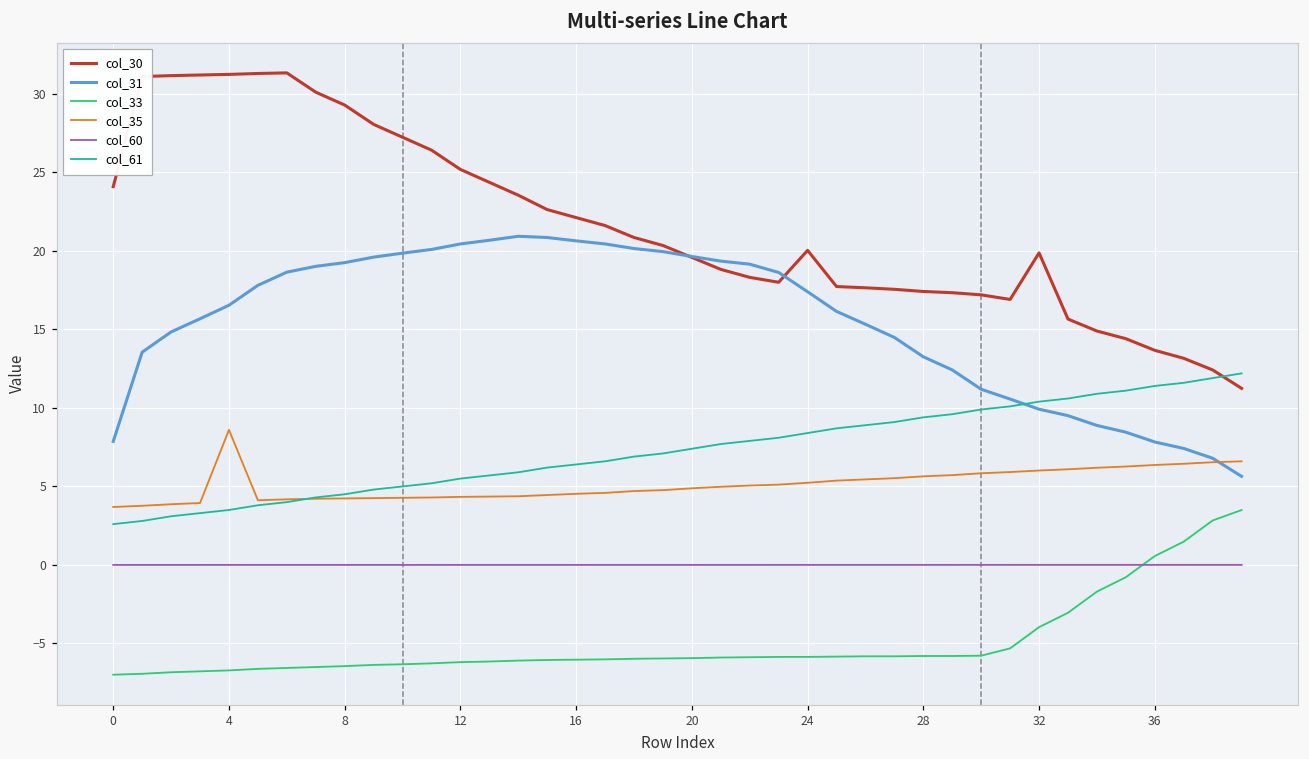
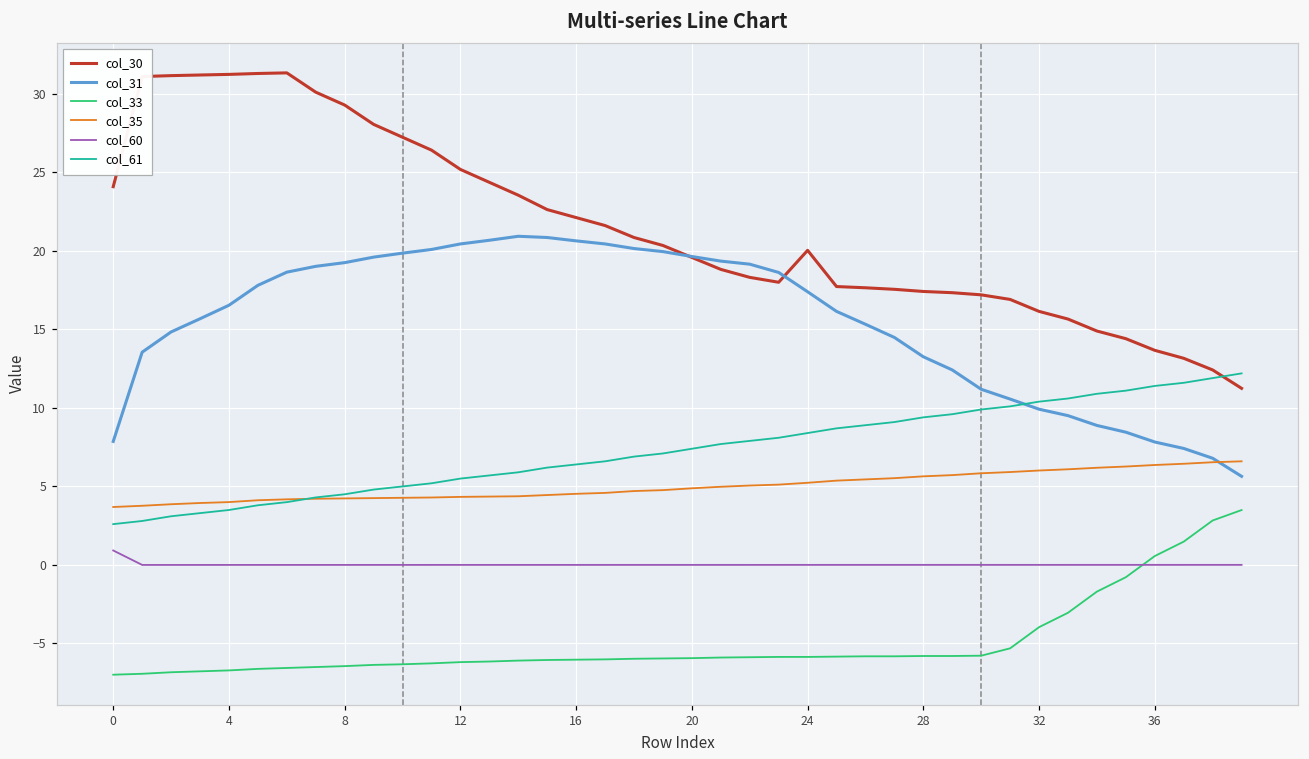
  {
    "col_30": {
      "0": 24.1,
      "4": 31.2,
      "8": 29.3,
      "12": 25.2,
      "16": 22.1,
      "24": 20.0,
      "28": 17.4,
-     "32": 19.9,
+     "32": 16.1,
      "36": 13.7
    },
    "col_31": {
      "0": 7.9,
      "4": 16.5,
      "8": 19.3,
      "12": 20.4,
      "16": 20.6,
      "24": 17.4,
      "28": 13.3,
      "32": 9.9,
      "36": 7.8
    },
    "col_35": {
      "0": 3.7,
-     "4": 8.6,
+     "4": 4.0,
      "8": 4.2,
      "12": 4.3,
      "16": 4.5,
      "20": 4.9,
      "24": 5.2,
      "28": 5.6,
      "32": 6.0,
      "36": 6.4
    },
    "col_60": {
-     "0": 0.0,
+     "0": 0.9,
      "4": 0.0,
      "8": 0.0,
      "12": 0.0,
      "16": 0.0,
      "20": 0.0,
      "24": 0.0,
      "28": 0.0,
      "32": 0.0,
      "36": 0.0
    }
  }
